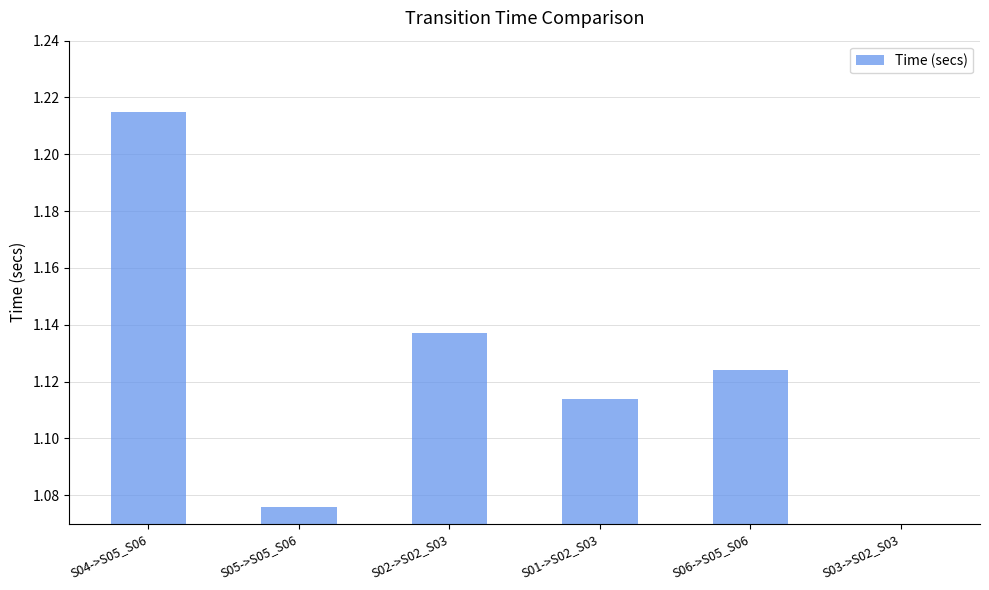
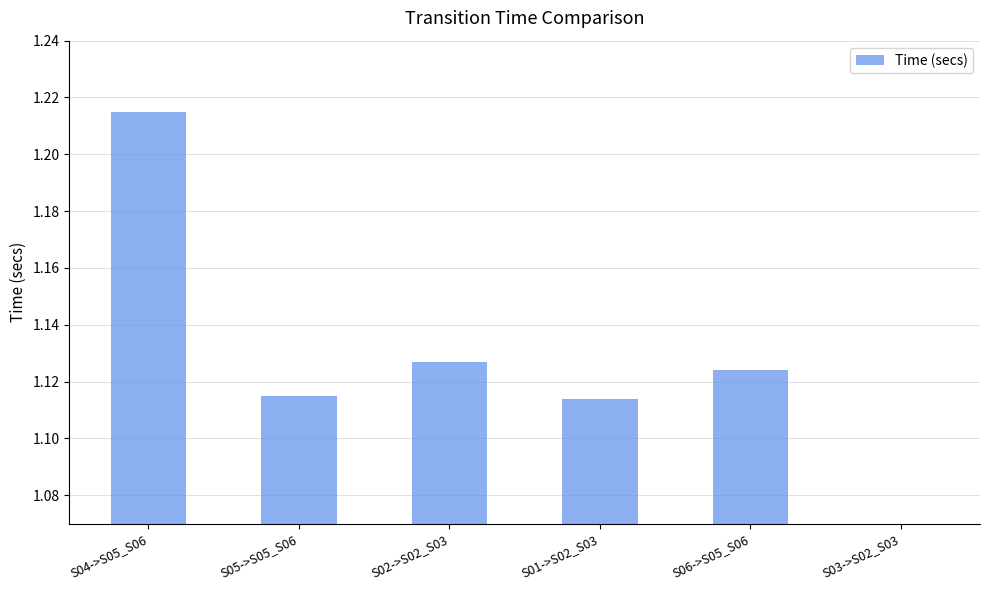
  {
    "S04->S05_S06": 1.215,
-   "S05->S05_S06": 1.076,
-   "S02->S02_S03": 1.137,
+   "S05->S05_S06": 1.115,
+   "S02->S02_S03": 1.127,
    "S01->S02_S03": 1.114,
    "S06->S05_S06": 1.124,
    "S03->S02_S03": 1.070
  }
